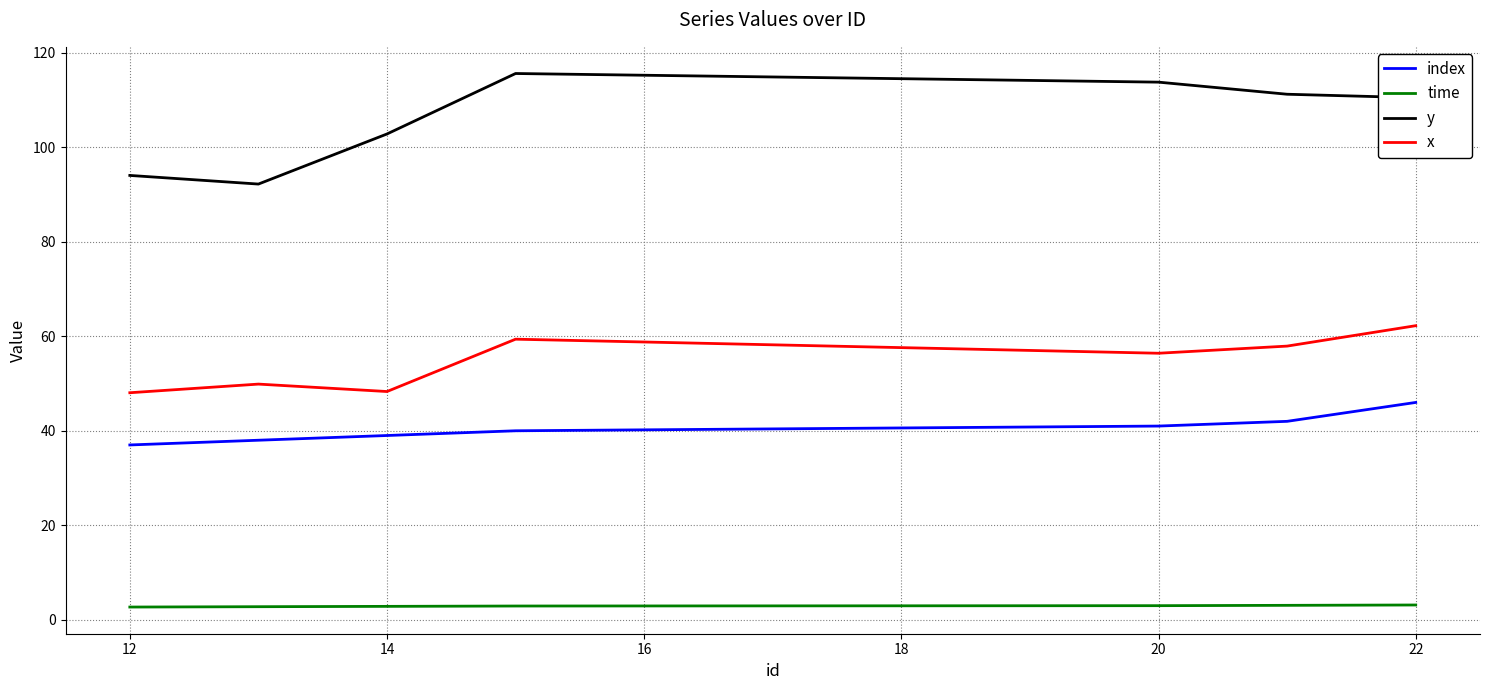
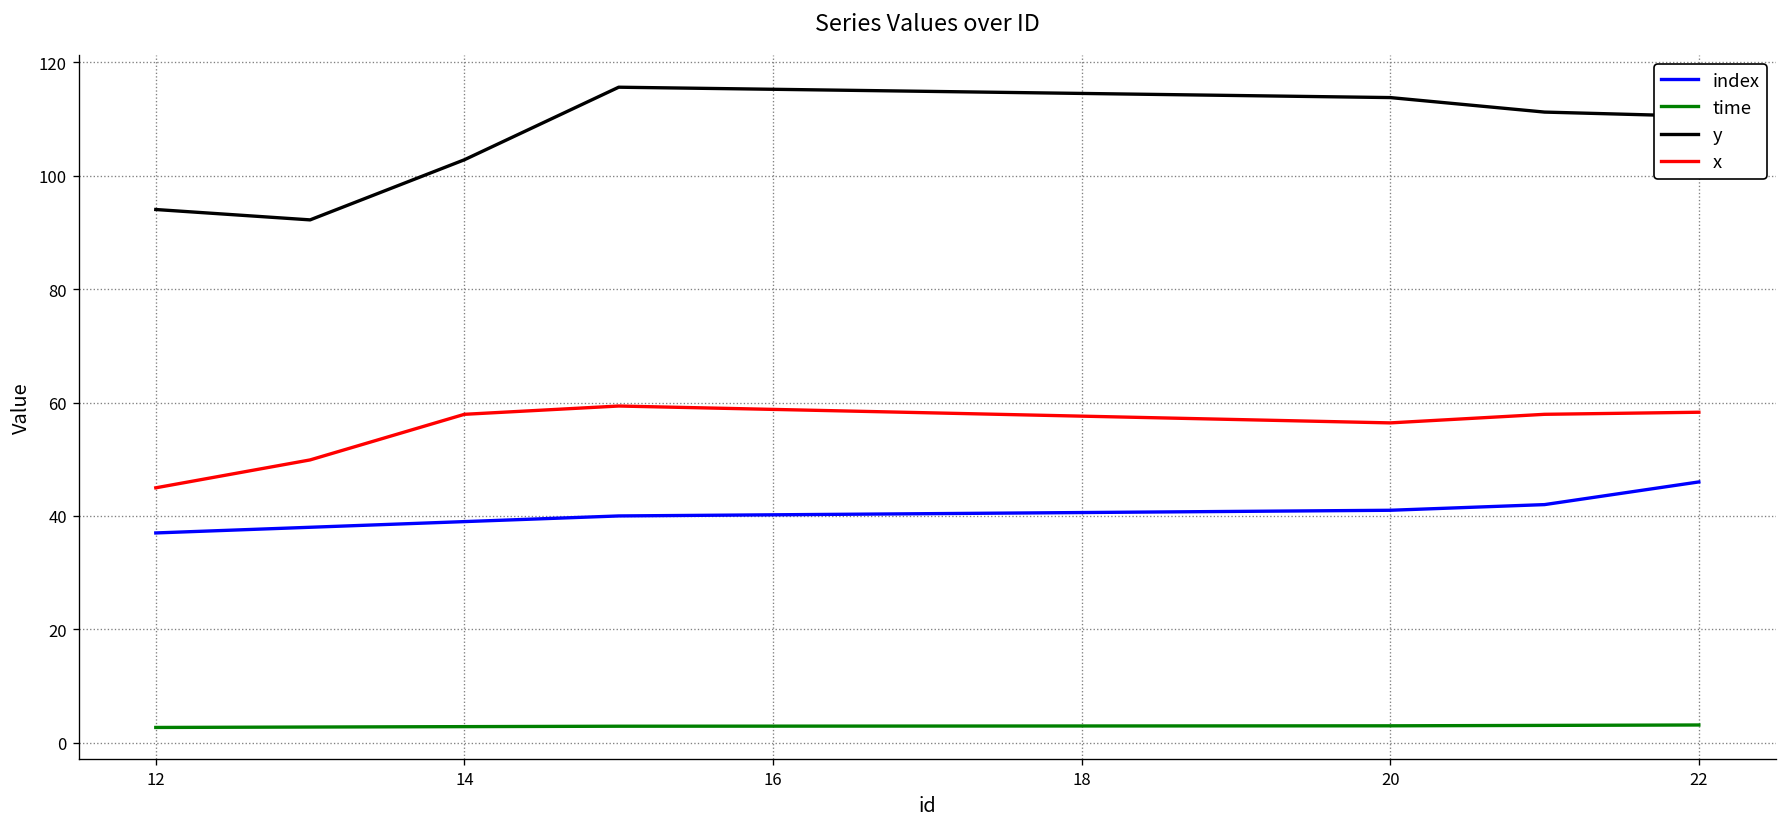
  {
    "index": {
      "12": 37,
      "14": 39,
      "20": 41,
      "22": 46
    },
    "time": {
      "12": 3,
      "14": 3,
      "20": 3,
      "22": 3
    },
    "y": {
      "12": 94,
      "14": 103,
      "20": 114
    },
    "x": {
-     "12": 48,
-     "14": 48,
+     "12": 45,
+     "14": 58,
      "20": 56,
-     "22": 62
+     "22": 58
    }
  }
